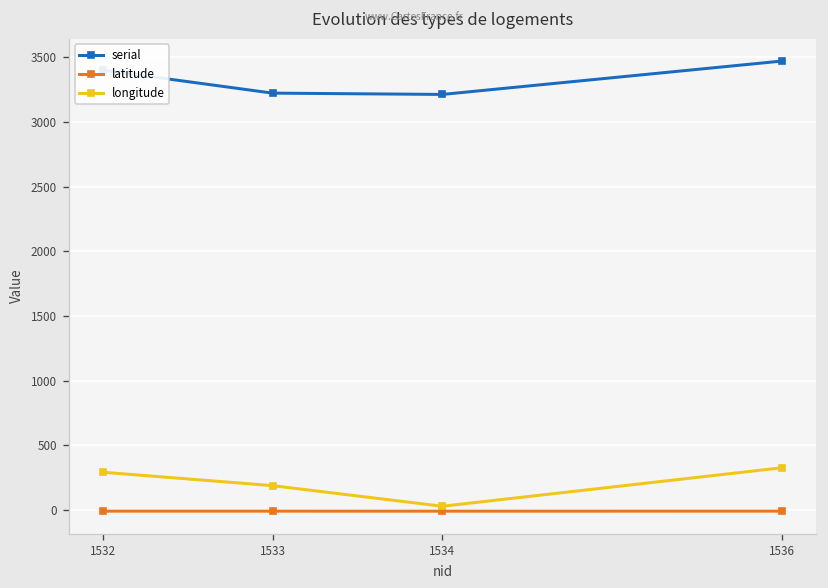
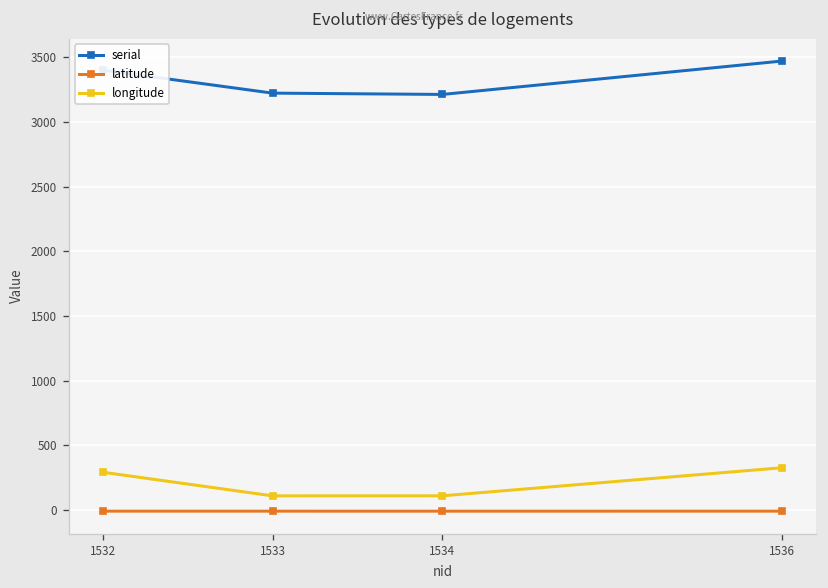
  {
    "serial": {
      "1533": 3220,
      "1534": 3210,
      "1536": 3470
    },
    "latitude": {
      "1532": -10,
      "1533": -10,
      "1534": -10,
      "1536": -10
    },
    "longitude": {
      "1532": 290,
-     "1533": 190,
-     "1534": 30,
+     "1533": 110,
+     "1534": 110,
      "1536": 330
    }
  }
